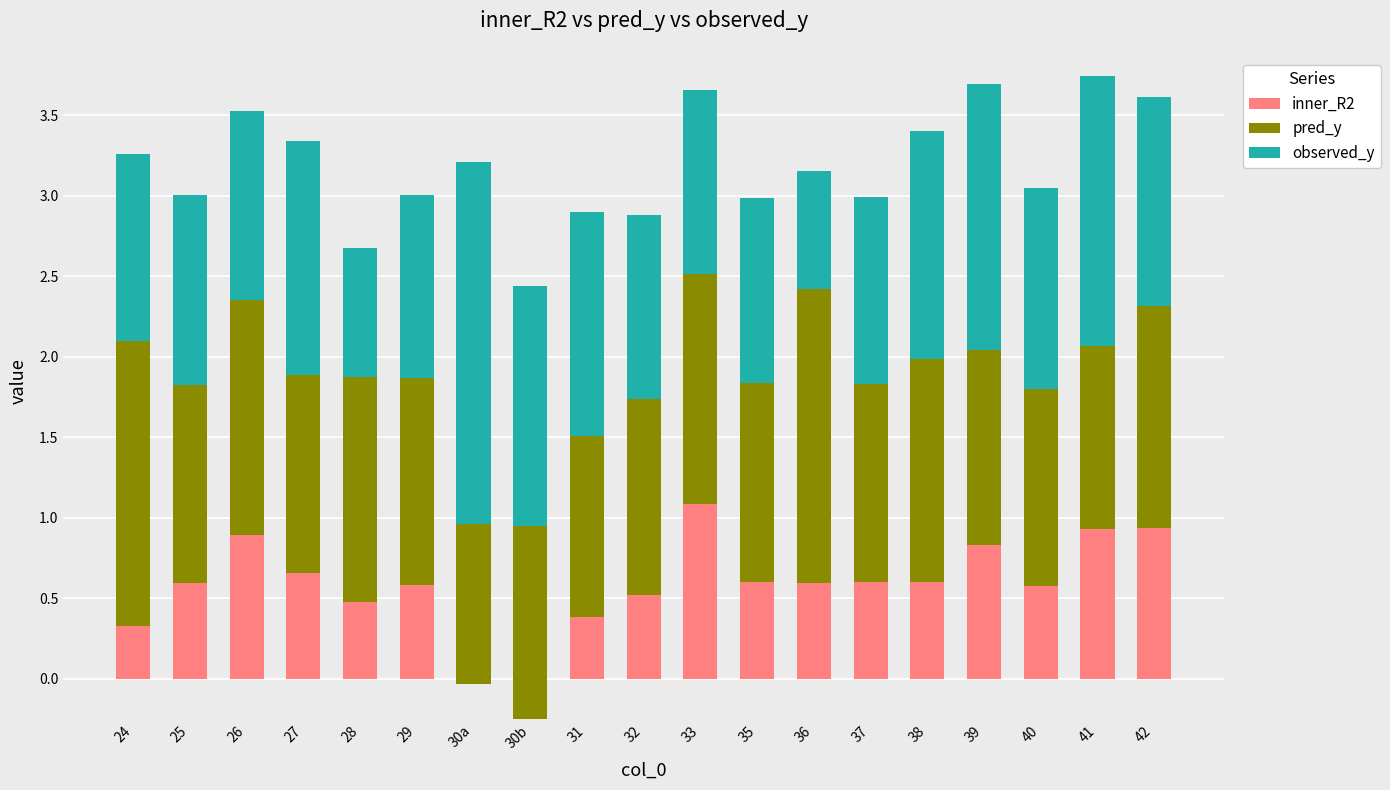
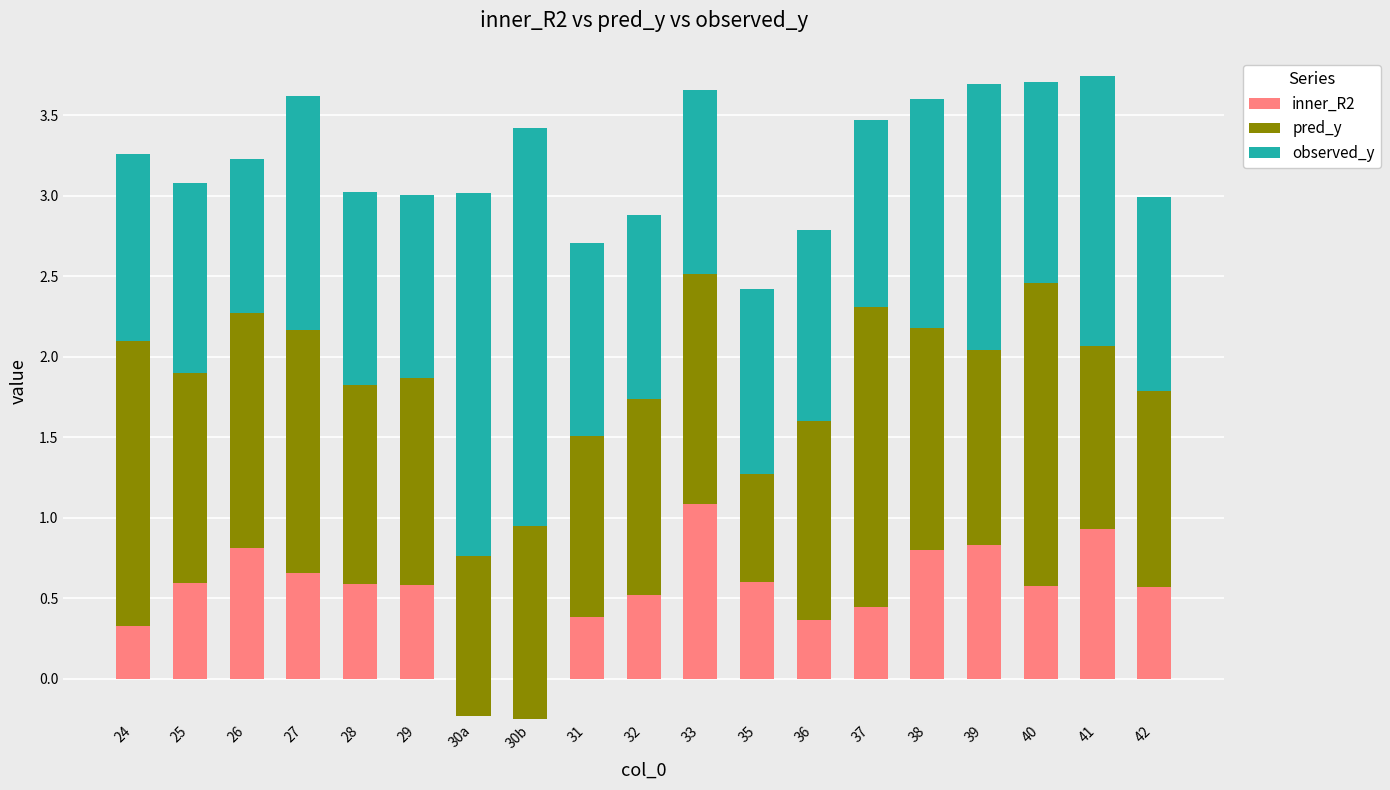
  {
    "inner_R2": {
      "24": 0.33,
      "25": 0.59,
-     "26": 0.89,
+     "26": 0.81,
      "27": 0.66,
-     "28": 0.47,
+     "28": 0.59,
      "29": 0.58,
-     "30a": -0.04,
+     "30a": -0.23,
      "30b": -0.25,
      "31": 0.39,
      "32": 0.52,
      "33": 1.09,
      "35": 0.60,
-     "36": 0.59,
-     "37": 0.60,
-     "38": 0.60,
+     "36": 0.37,
+     "37": 0.44,
+     "38": 0.80,
      "39": 0.83,
      "40": 0.58,
      "41": 0.93,
-     "42": 0.94
+     "42": 0.57
    },
    "pred_y": {
      "24": 1.77,
-     "25": 1.23,
+     "25": 1.31,
      "26": 1.46,
-     "27": 1.23,
-     "28": 1.40,
+     "27": 1.51,
+     "28": 1.23,
      "29": 1.28,
      "30a": 1.00,
      "30b": 1.20,
      "31": 1.12,
      "32": 1.21,
      "33": 1.43,
-     "35": 1.23,
-     "36": 1.83,
-     "37": 1.23,
+     "35": 0.67,
+     "36": 1.23,
+     "37": 1.86,
      "38": 1.38,
      "39": 1.21,
-     "40": 1.22,
+     "40": 1.88,
      "41": 1.13,
-     "42": 1.38
+     "42": 1.22
    },
    "observed_y": {
      "24": 1.16,
      "25": 1.18,
-     "26": 1.17,
+     "26": 0.96,
      "27": 1.45,
-     "28": 0.8,
+     "28": 1.2,
      "29": 1.14,
      "30a": 2.25,
-     "30b": 1.49,
-     "31": 1.39,
+     "30b": 2.47,
+     "31": 1.20,
      "32": 1.14,
      "33": 1.14,
      "35": 1.15,
-     "36": 0.73,
+     "36": 1.19,
      "37": 1.16,
      "38": 1.42,
      "39": 1.65,
      "40": 1.25,
      "41": 1.68,
-     "42": 1.3
+     "42": 1.2
    }
  }
